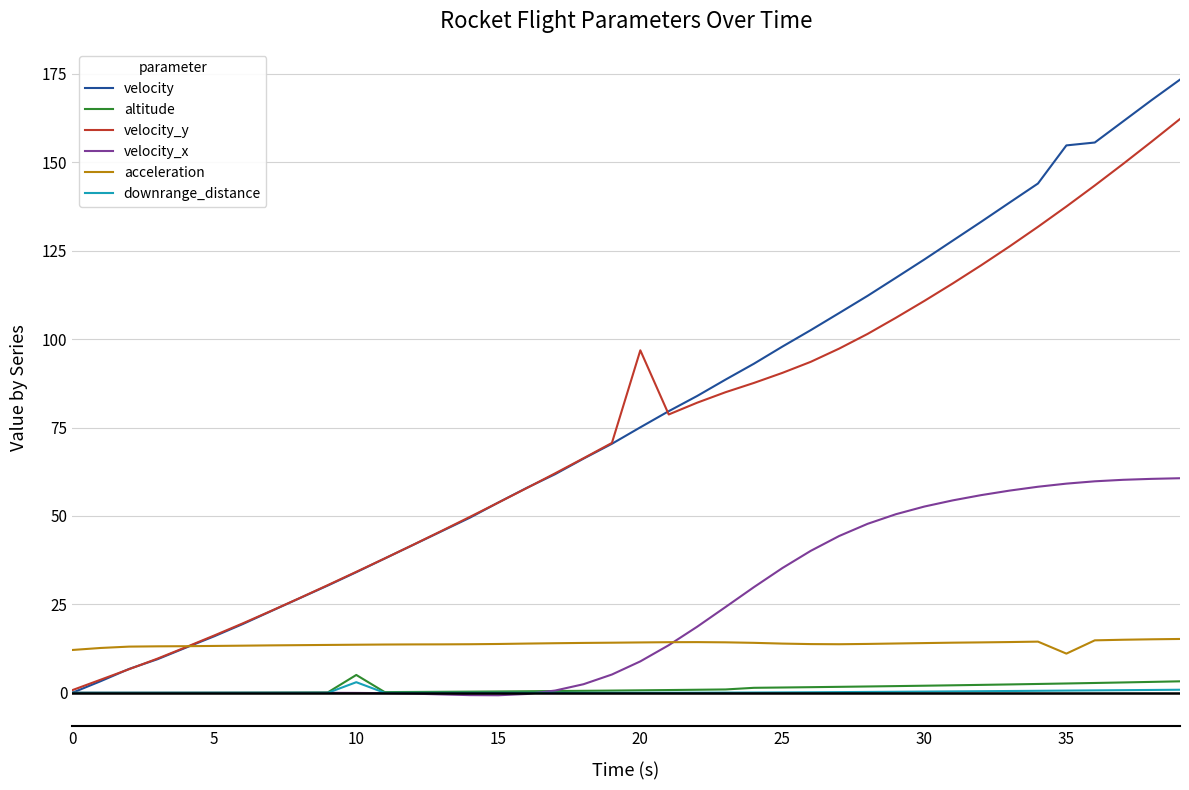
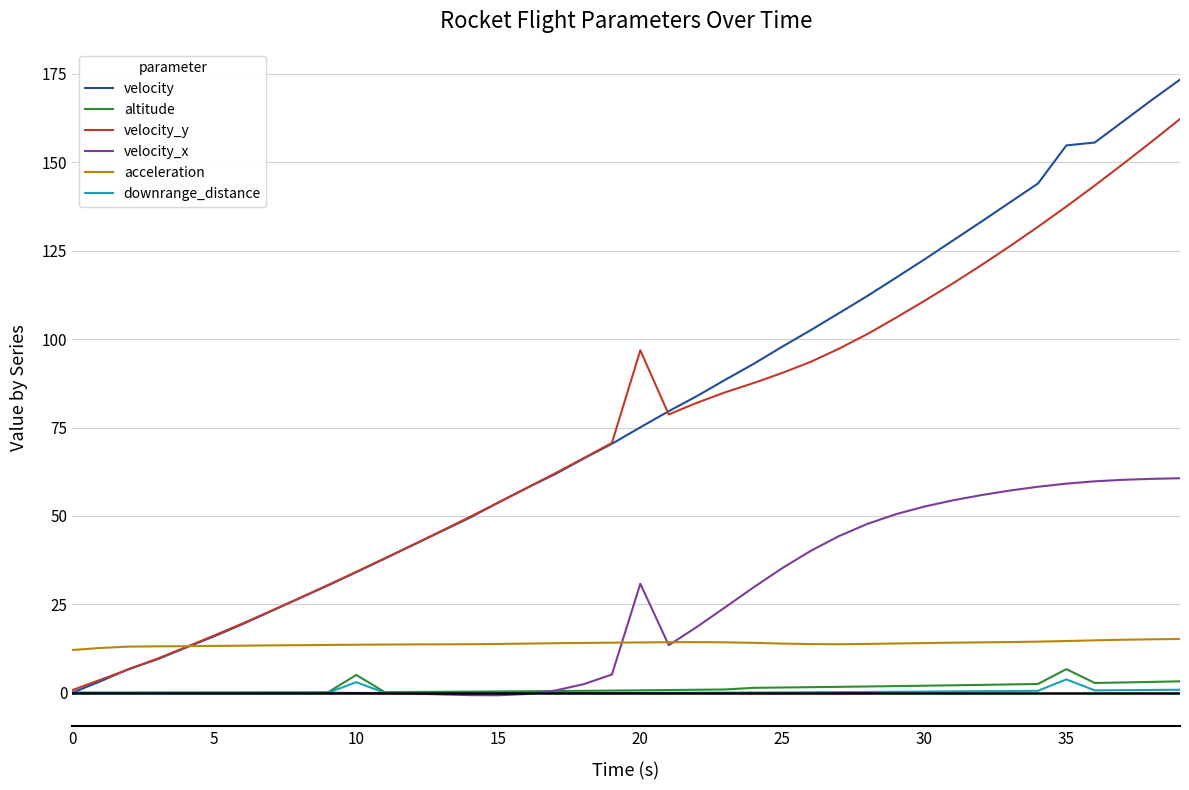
  {
    "velocity": {
      "20": 75,
      "25": 98,
      "30": 123,
      "35": 155
    },
    "altitude": {
      "10": 5,
      "25": 2,
      "30": 2,
-     "35": 3
+     "35": 7
    },
    "velocity_y": {
      "0": 1,
      "20": 97,
      "25": 90,
      "30": 111,
      "35": 137
    },
    "velocity_x": {
      "10": 0,
-     "20": 9,
+     "20": 31,
      "25": 35,
      "30": 53,
      "35": 59
    },
    "acceleration": {
      "0": 12,
      "5": 13,
      "10": 14,
      "15": 14,
      "20": 14,
      "25": 14,
      "30": 14,
-     "35": 11
+     "35": 15
    },
    "downrange_distance": {
      "10": 3,
      "25": 0,
      "30": 0,
-     "35": 1
+     "35": 4
    }
  }
